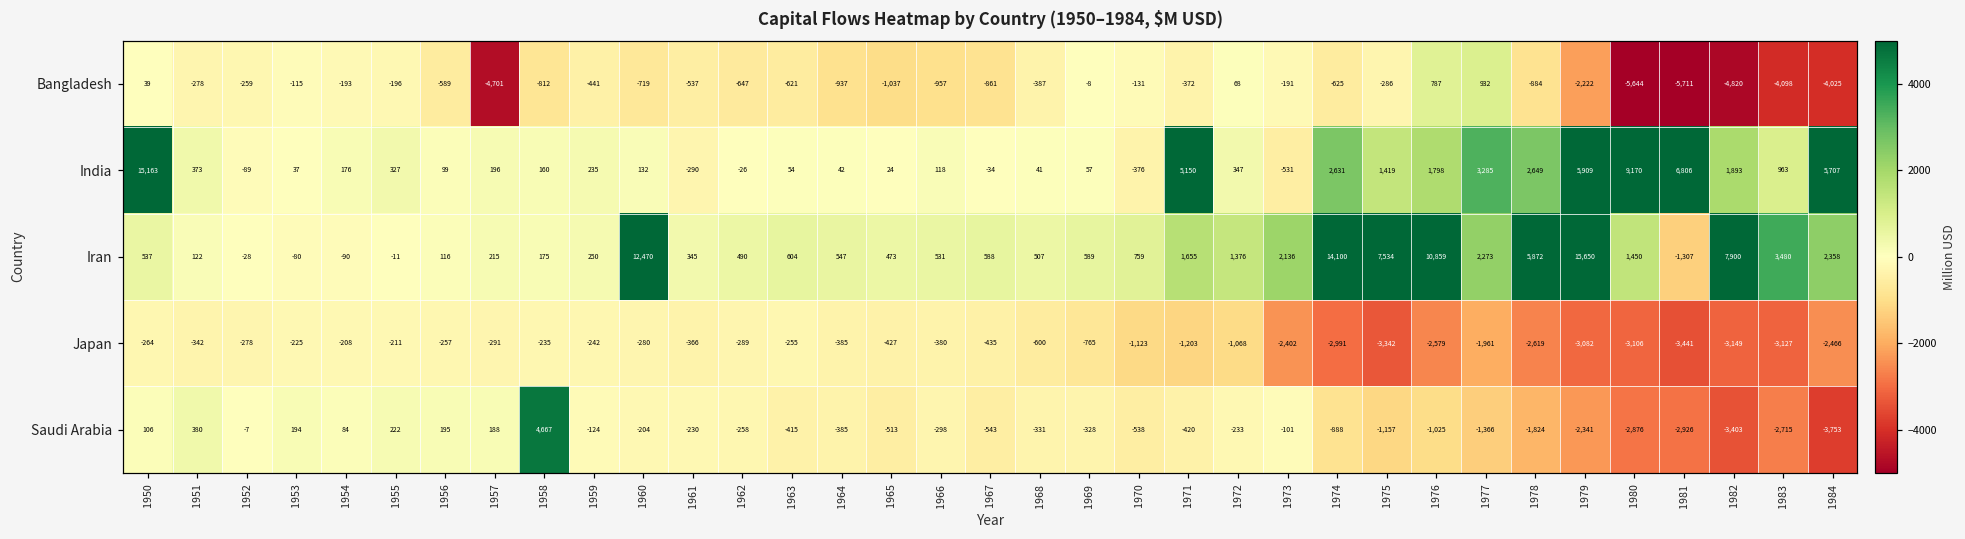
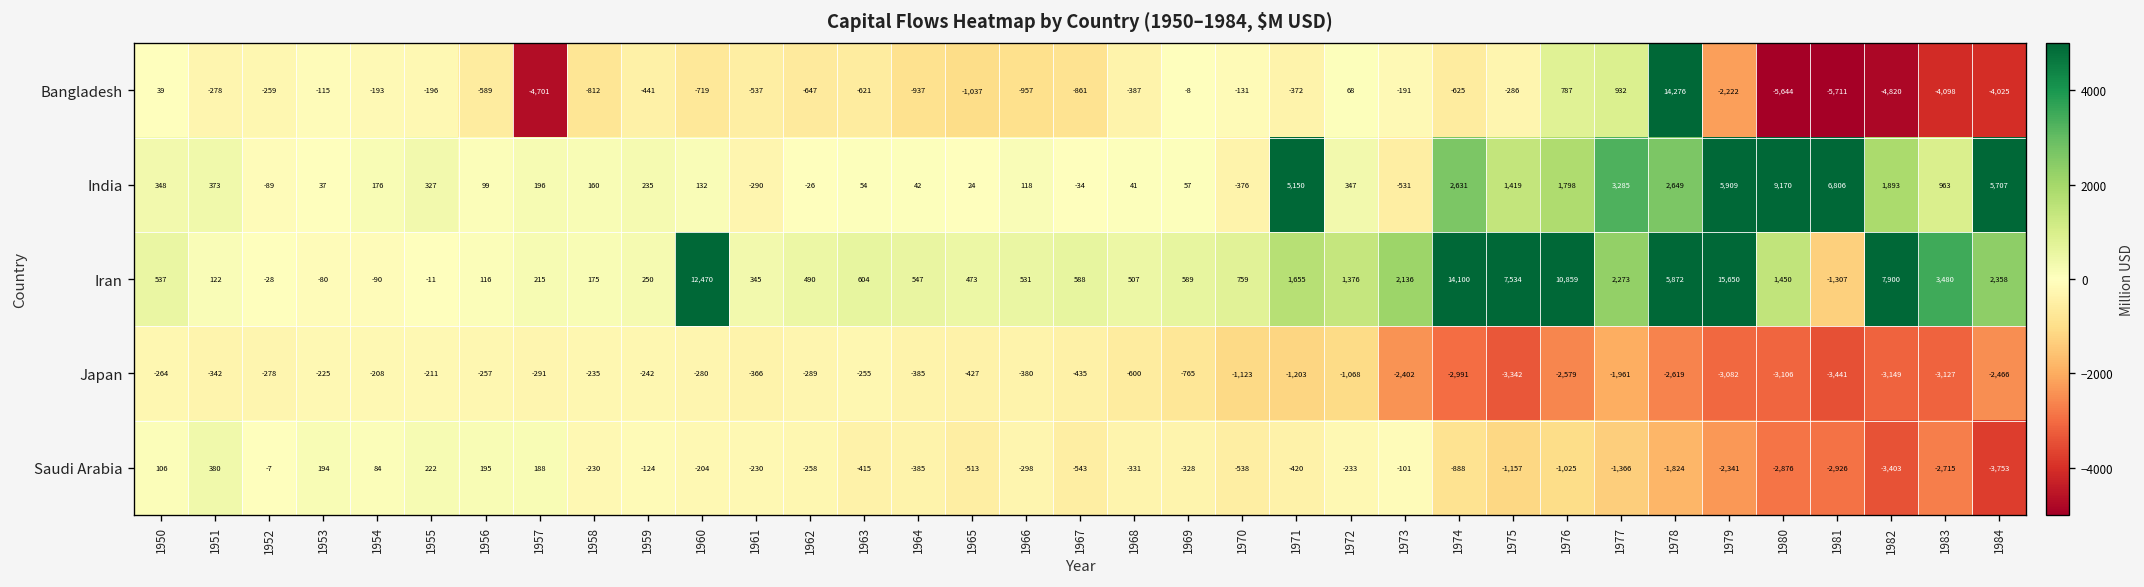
  {
    "Bangladesh": {
      "1950": "39",
      "1951": "-278",
      "1952": "-259",
      "1953": "-115",
      "1954": "-193",
      "1955": "-196",
      "1956": "-589",
      "1957": "-4,701",
      "1958": "-812",
      "1959": "-441",
      "1960": "-719",
      "1961": "-537",
      "1962": "-647",
      "1963": "-621",
      "1964": "-937",
      "1965": "-1,037",
      "1966": "-957",
      "1967": "-861",
      "1968": "-387",
      "1969": "-8",
      "1970": "-131",
      "1971": "-372",
      "1972": "68",
      "1973": "-191",
      "1974": "-625",
      "1975": "-286",
      "1976": "787",
      "1977": "932",
-     "1978": "-884",
+     "1978": "14,276",
      "1979": "-2,222",
      "1980": "-5,644",
      "1981": "-5,711",
      "1982": "-4,820",
      "1983": "-4,098",
      "1984": "-4,025"
    },
    "India": {
-     "1950": "15,163",
+     "1950": "348",
      "1951": "373",
      "1952": "-89",
      "1953": "37",
      "1954": "176",
      "1955": "327",
      "1956": "99",
      "1957": "196",
      "1958": "160",
      "1959": "235",
      "1960": "132",
      "1961": "-290",
      "1962": "-26",
      "1963": "54",
      "1964": "42",
      "1965": "24",
      "1966": "118",
      "1967": "-34",
      "1968": "41",
      "1969": "57",
      "1970": "-376",
      "1971": "5,150",
      "1972": "347",
      "1973": "-531",
      "1974": "2,631",
      "1975": "1,419",
      "1976": "1,798",
      "1977": "3,285",
      "1978": "2,649",
      "1979": "5,909",
      "1980": "9,170",
      "1981": "6,806",
      "1982": "1,893",
      "1983": "963",
      "1984": "5,707"
    },
    "Iran": {
      "1950": "537",
      "1951": "122",
      "1952": "-28",
      "1953": "-80",
      "1954": "-90",
      "1955": "-11",
      "1956": "116",
      "1957": "215",
      "1958": "175",
      "1959": "250",
      "1960": "12,470",
      "1961": "345",
      "1962": "490",
      "1963": "604",
      "1964": "547",
      "1965": "473",
      "1966": "531",
      "1967": "588",
      "1968": "507",
      "1969": "589",
      "1970": "759",
      "1971": "1,655",
      "1972": "1,376",
      "1973": "2,136",
      "1974": "14,100",
      "1975": "7,534",
      "1976": "10,859",
      "1977": "2,273",
      "1978": "5,872",
      "1979": "15,650",
      "1980": "1,450",
      "1981": "-1,307",
      "1982": "7,900",
      "1983": "3,480",
      "1984": "2,358"
    },
    "Japan": {
      "1950": "-264",
      "1951": "-342",
      "1952": "-278",
      "1953": "-225",
      "1954": "-208",
      "1955": "-211",
      "1956": "-257",
      "1957": "-291",
      "1958": "-235",
      "1959": "-242",
      "1960": "-280",
      "1961": "-366",
      "1962": "-289",
      "1963": "-255",
      "1964": "-385",
      "1965": "-427",
      "1966": "-380",
      "1967": "-435",
      "1968": "-600",
      "1969": "-765",
      "1970": "-1,123",
      "1971": "-1,203",
      "1972": "-1,068",
      "1973": "-2,402",
      "1974": "-2,991",
      "1975": "-3,342",
      "1976": "-2,579",
      "1977": "-1,961",
      "1978": "-2,619",
      "1979": "-3,082",
      "1980": "-3,106",
      "1981": "-3,441",
      "1982": "-3,149",
      "1983": "-3,127",
      "1984": "-2,466"
    },
    "Saudi Arabia": {
      "1950": "106",
      "1951": "380",
      "1952": "-7",
      "1953": "194",
      "1954": "84",
      "1955": "222",
      "1956": "195",
      "1957": "188",
-     "1958": "4,667",
+     "1958": "-230",
      "1959": "-124",
      "1960": "-204",
      "1961": "-230",
      "1962": "-258",
      "1963": "-415",
      "1964": "-385",
      "1965": "-513",
      "1966": "-298",
      "1967": "-543",
      "1968": "-331",
      "1969": "-328",
      "1970": "-538",
      "1971": "-420",
      "1972": "-233",
      "1973": "-101",
      "1974": "-888",
      "1975": "-1,157",
      "1976": "-1,025",
      "1977": "-1,366",
      "1978": "-1,824",
      "1979": "-2,341",
      "1980": "-2,876",
      "1981": "-2,926",
      "1982": "-3,403",
      "1983": "-2,715",
      "1984": "-3,753"
    }
  }
